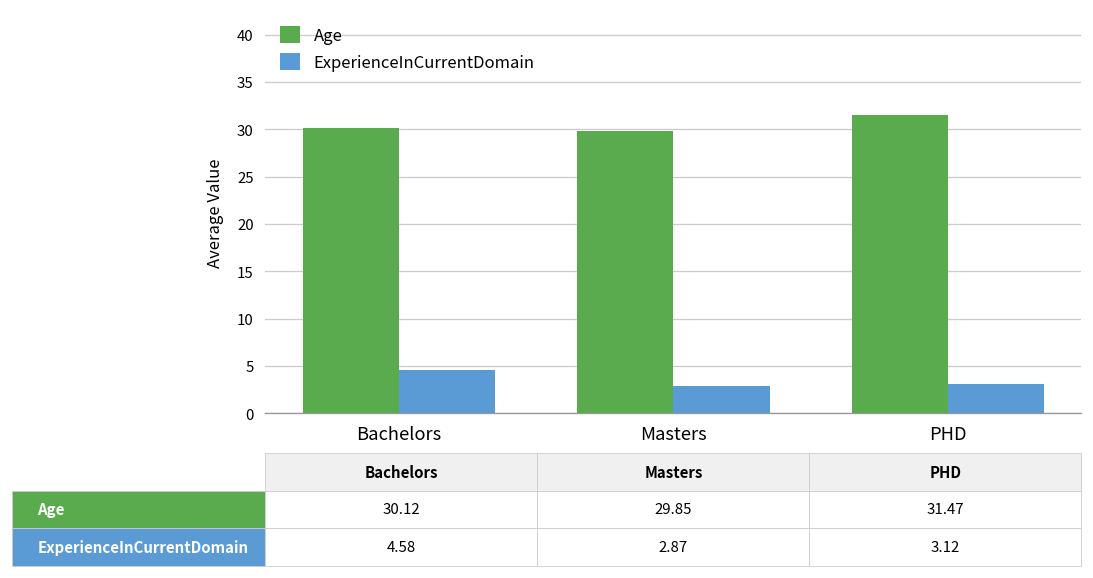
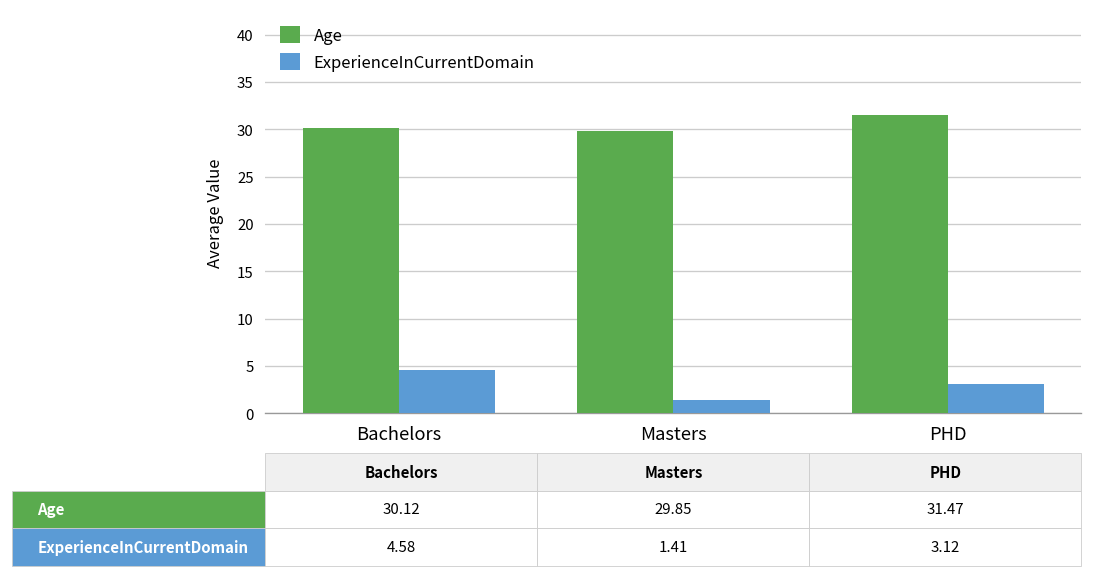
  {
    "Age": {
      "Bachelors": 30,
      "Masters": 30,
      "PHD": 31
    },
    "ExperienceInCurrentDomain": {
-     "Masters": 2.87
+     "Masters": 1.41
    }
  }
